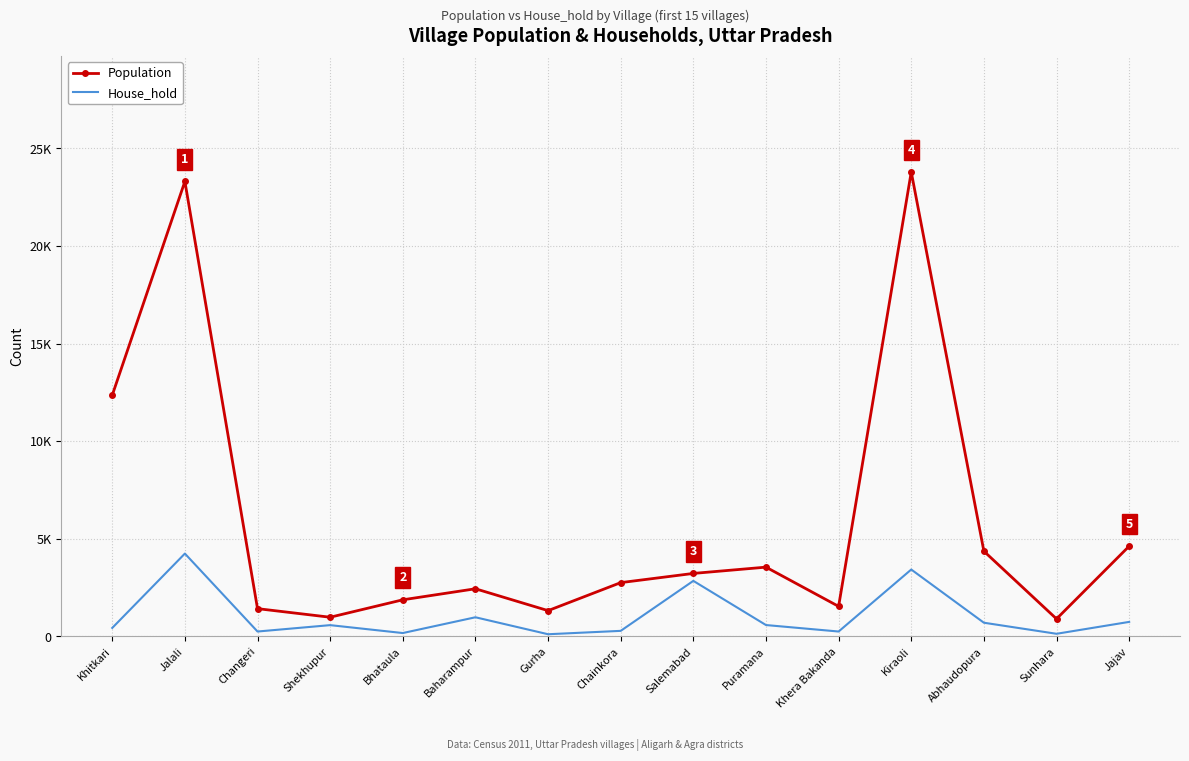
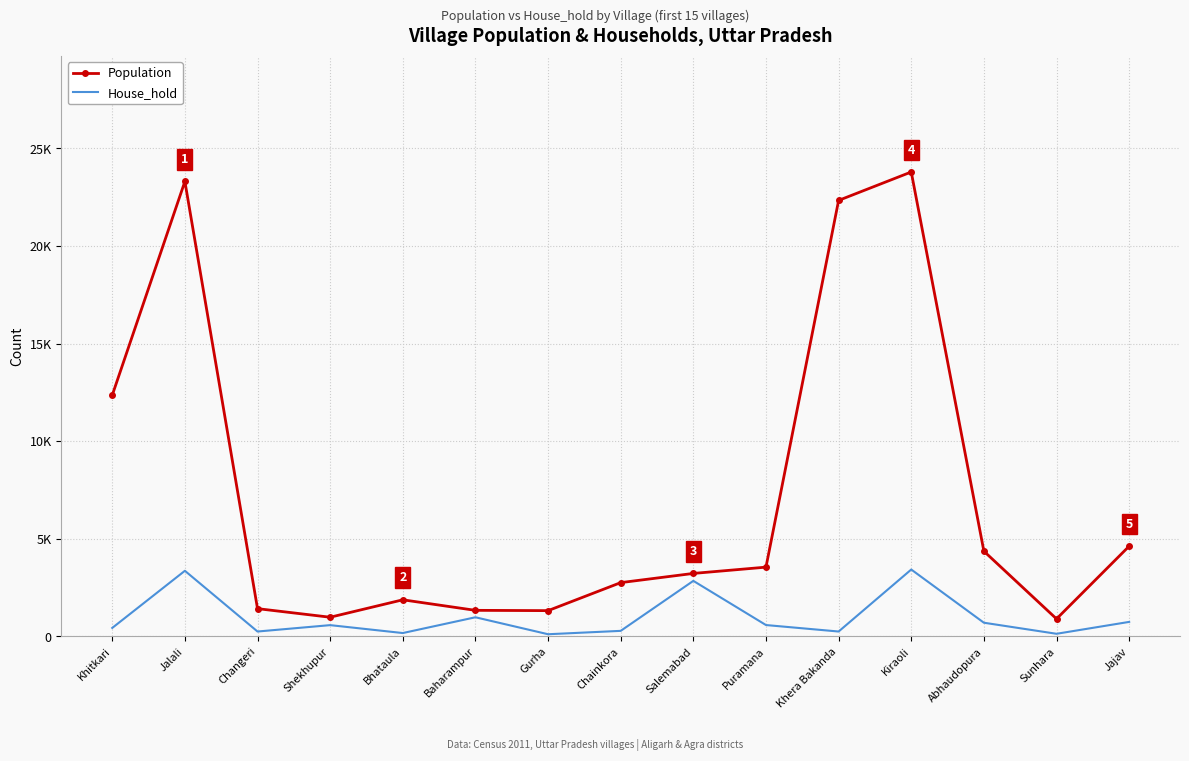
  {
    "Population": {
      "Khitkari": 12400,
      "Changeri": 1400,
      "Shekhupur": 1000,
-     "Baharampur": 2400,
+     "Baharampur": 1300,
      "Gurha": 1300,
      "Chainkora": 2800,
      "Puramana": 3500,
-     "Khera Bakanda": 1500,
+     "Khera Bakanda": 22300,
      "Abhaudopura": 4400,
      "Sunhara": 900
    },
    "House_hold": {
      "Khitkari": 400,
-     "Jalali": 4200,
+     "Jalali": 3400,
      "Changeri": 200,
      "Shekhupur": 600,
      "Bhataula": 200,
      "Baharampur": 1000,
      "Gurha": 100,
      "Chainkora": 300,
      "Salemabad": 2800,
      "Puramana": 600,
      "Khera Bakanda": 200,
      "Kiraoli": 3400,
      "Abhaudopura": 700,
      "Sunhara": 100,
      "Jajav": 700
    }
  }
